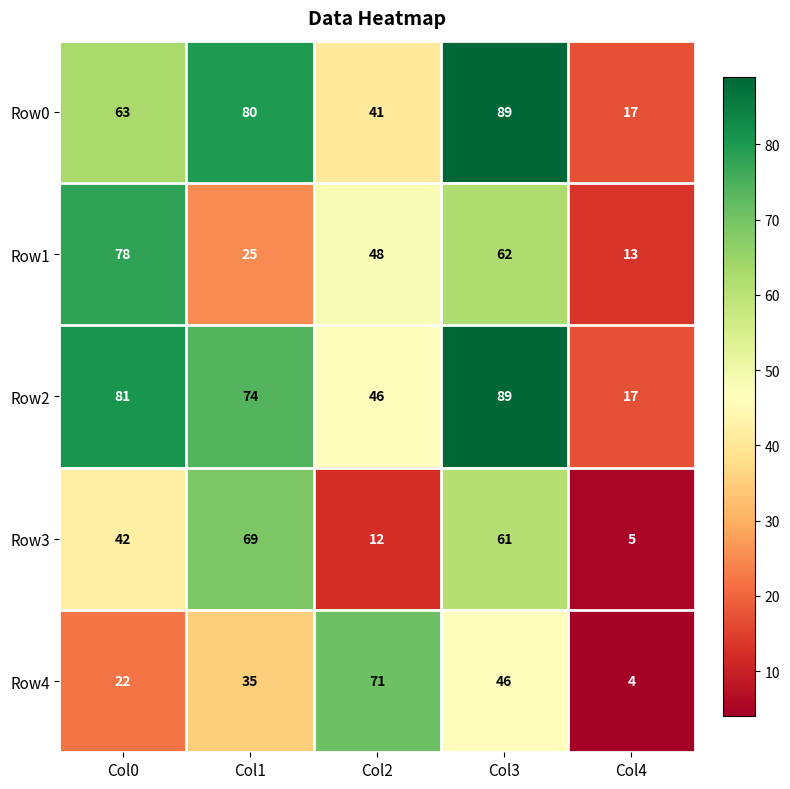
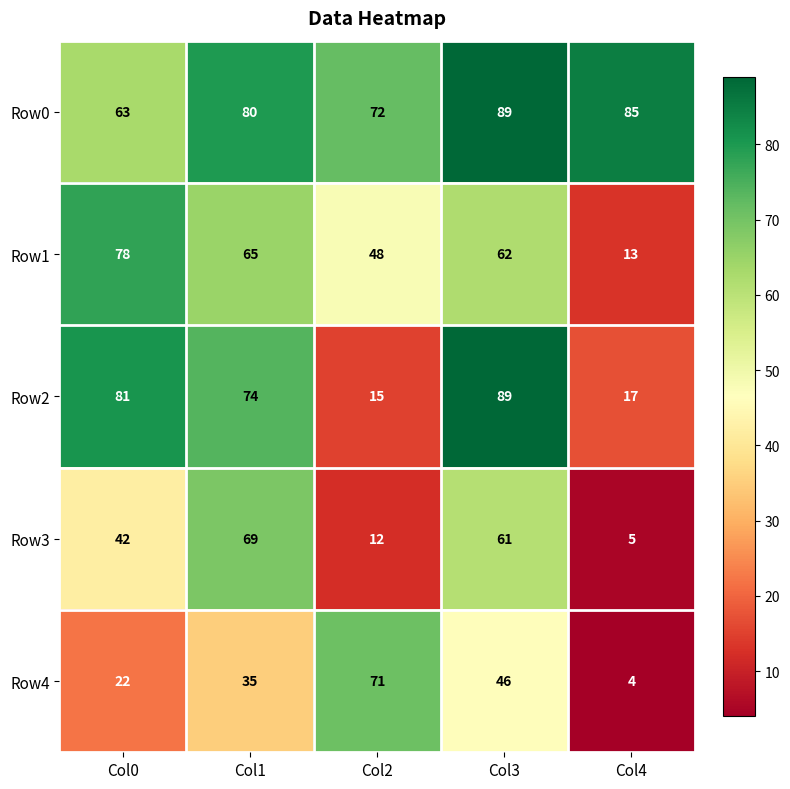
  {
    "Row0": {
      "Col0": 63,
      "Col1": 80,
-     "Col2": 41,
+     "Col2": 72,
      "Col3": 89,
-     "Col4": 17
+     "Col4": 85
    },
    "Row1": {
      "Col0": 78,
-     "Col1": 25,
+     "Col1": 65,
      "Col2": 48,
      "Col3": 62,
      "Col4": 13
    },
    "Row2": {
      "Col0": 81,
      "Col1": 74,
-     "Col2": 46,
+     "Col2": 15,
      "Col3": 89,
      "Col4": 17
    },
    "Row3": {
      "Col0": 42,
      "Col1": 69,
      "Col2": 12,
      "Col3": 61,
      "Col4": 5
    },
    "Row4": {
      "Col0": 22,
      "Col1": 35,
      "Col2": 71,
      "Col3": 46,
      "Col4": 4
    }
  }
